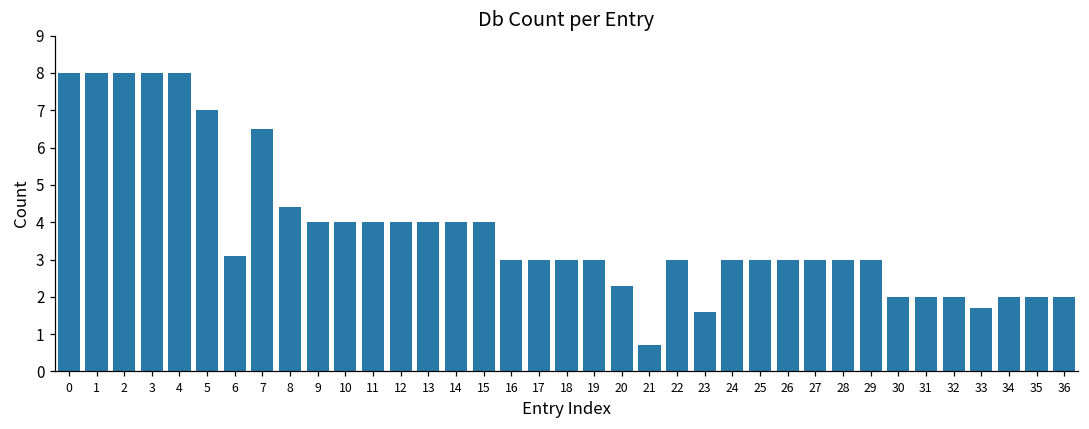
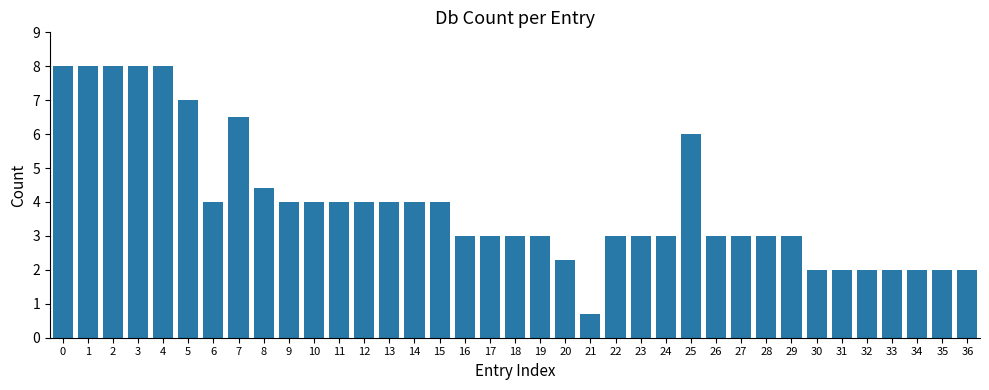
  {
    "0": 8.0,
    "1": 8.0,
    "2": 8.0,
    "3": 8.0,
    "4": 8.0,
    "5": 7.0,
-   "6": 3.1,
+   "6": 4.0,
    "7": 6.5,
    "8": 4.4,
    "9": 4.0,
    "10": 4.0,
    "11": 4.0,
    "12": 4.0,
    "13": 4.0,
    "14": 4.0,
    "15": 4.0,
    "16": 3.0,
    "17": 3.0,
    "18": 3.0,
    "19": 3.0,
    "20": 2.3,
    "21": 0.7,
    "22": 3.0,
-   "23": 1.6,
+   "23": 3.0,
    "24": 3.0,
-   "25": 3,
+   "25": 6,
    "26": 3.0,
    "27": 3.0,
    "28": 3.0,
    "29": 3.0,
    "30": 2.0,
    "31": 2.0,
    "32": 2.0,
-   "33": 1.7,
+   "33": 2.0,
    "34": 2.0,
    "35": 2.0,
    "36": 2.0
  }
